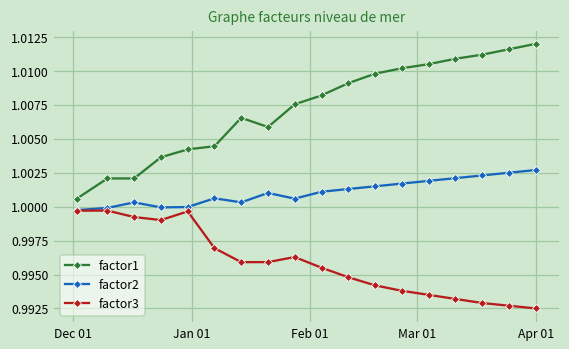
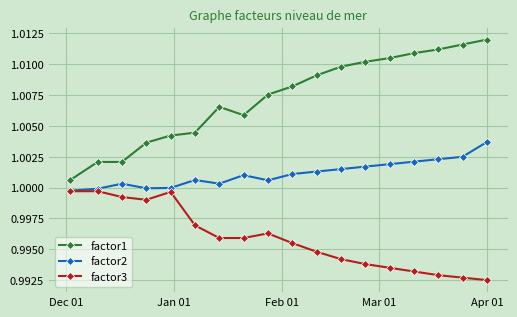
  {
    "factor1": {
      "Apr 01": 1.0120
    },
    "factor2": {
-     "Apr 01": 1.0027
+     "Apr 01": 1.0037
    },
    "factor3": {
      "Apr 01": 0.9925
    }
  }
